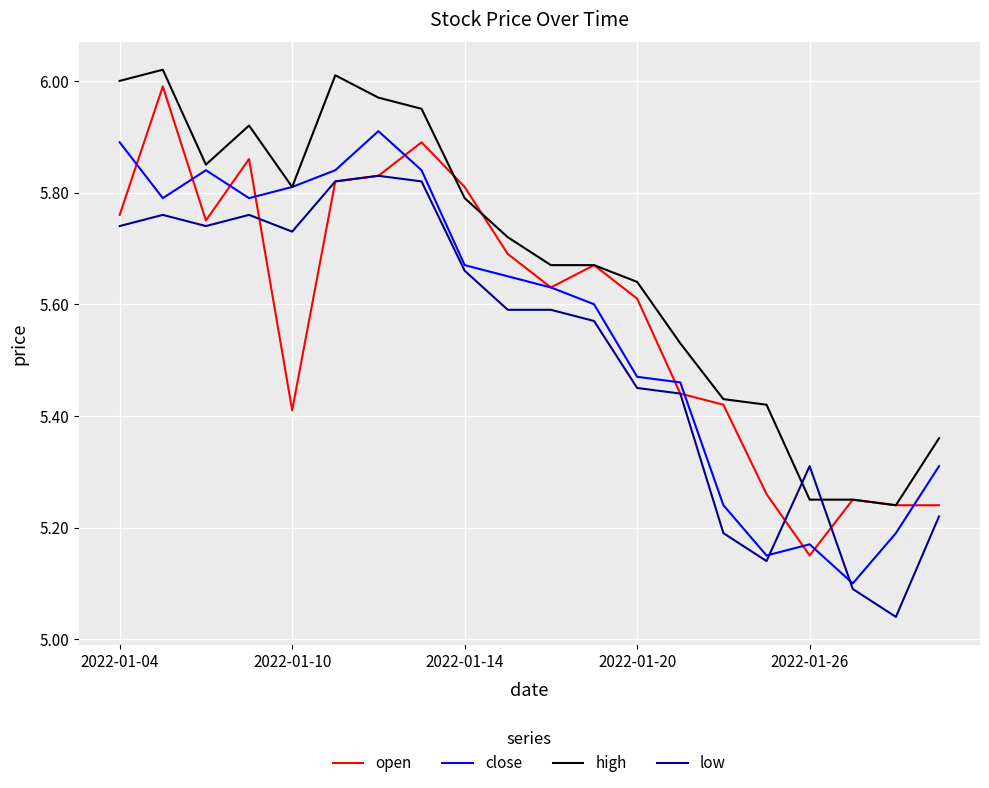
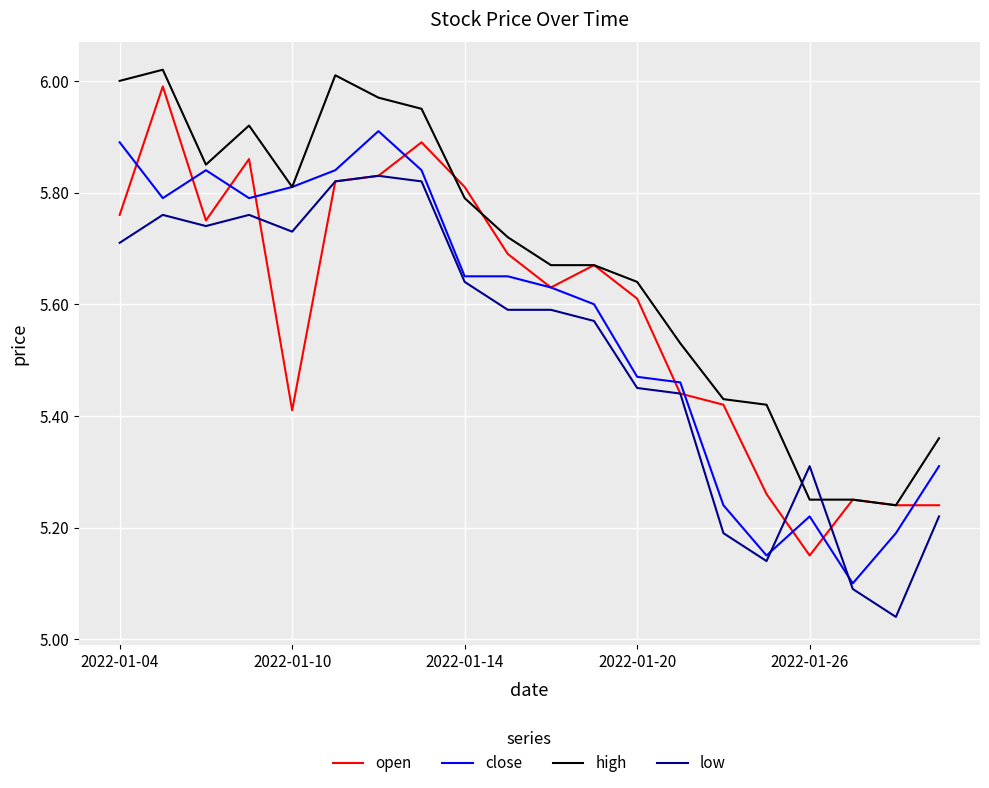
  {
    "open": {
      "2022-01-04": 5.76,
      "2022-01-10": 5.41,
      "2022-01-14": 5.81,
      "2022-01-20": 5.61,
      "2022-01-26": 5.15
    },
    "close": {
      "2022-01-04": 5.89,
-     "2022-01-14": 5.67,
+     "2022-01-14": 5.65,
      "2022-01-20": 5.47,
-     "2022-01-26": 5.17
+     "2022-01-26": 5.22
    },
    "high": {
      "2022-01-04": 6.00,
      "2022-01-14": 5.79,
      "2022-01-20": 5.64,
      "2022-01-26": 5.25
    },
    "low": {
-     "2022-01-04": 5.74,
+     "2022-01-04": 5.71,
      "2022-01-10": 5.73,
-     "2022-01-14": 5.66,
+     "2022-01-14": 5.64,
      "2022-01-20": 5.45,
      "2022-01-26": 5.31
    }
  }
